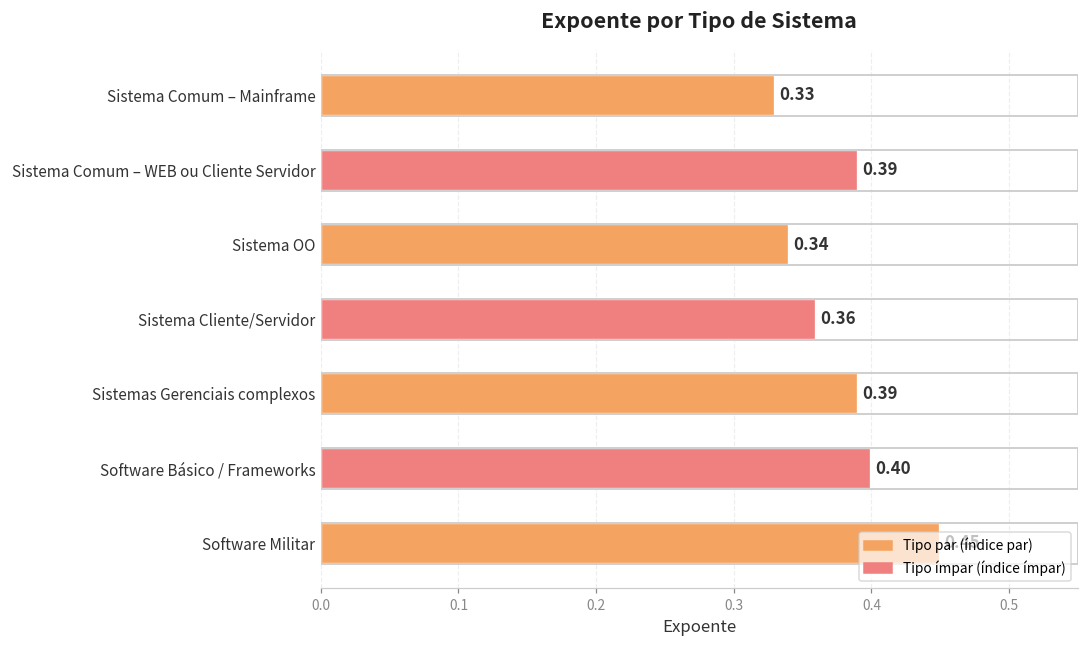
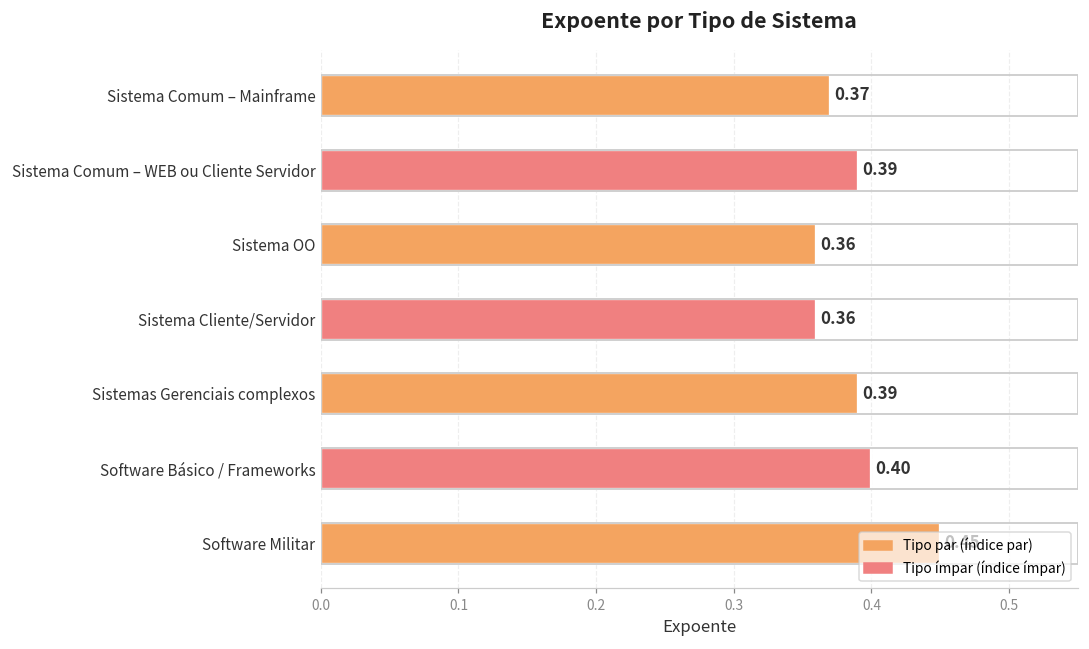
  {
-   "Sistema Comum – Mainframe": 0.33,
+   "Sistema Comum – Mainframe": 0.37,
    "Sistema Comum – WEB ou Cliente Servidor": 0.39,
-   "Sistema OO": 0.34,
+   "Sistema OO": 0.36,
    "Sistema Cliente/Servidor": 0.36,
    "Sistemas Gerenciais complexos": 0.39,
    "Software Básico / Frameworks": 0.40
  }
